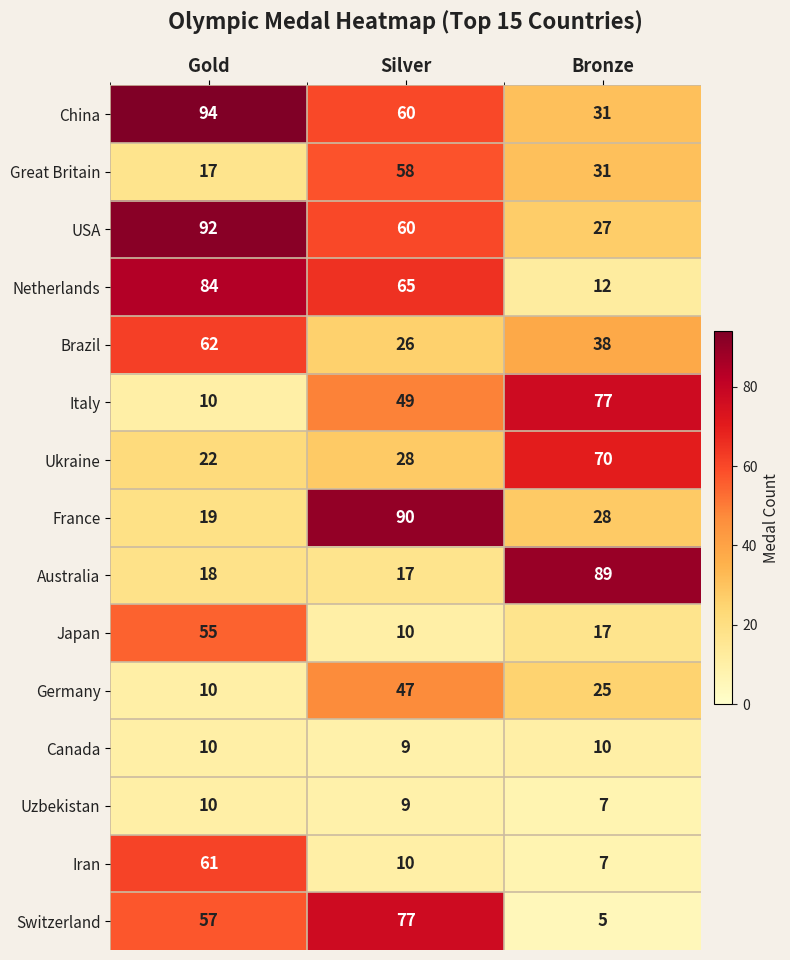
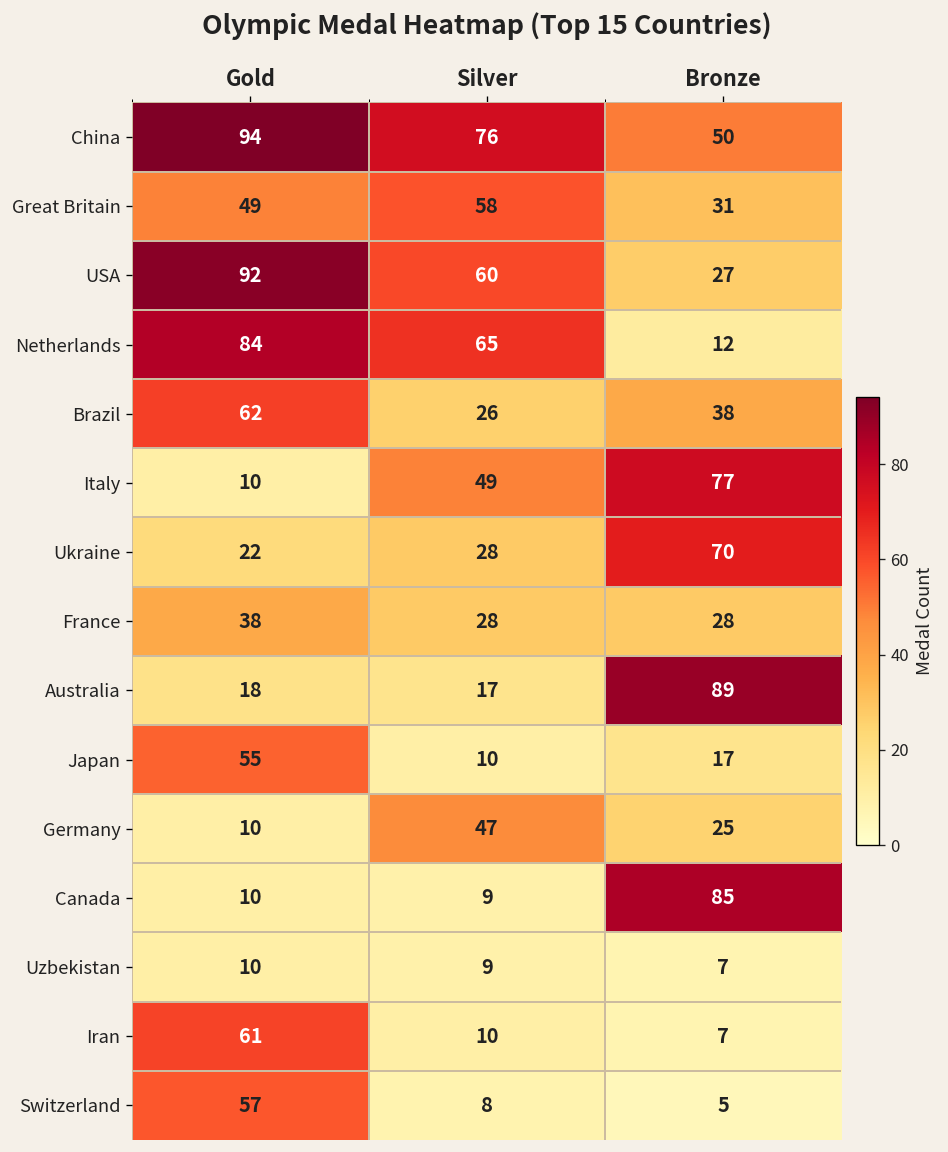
  {
    "China": {
      "Gold": 94,
-     "Silver": 60,
-     "Bronze": 31
+     "Silver": 76,
+     "Bronze": 50
    },
    "Great Britain": {
-     "Gold": 17,
+     "Gold": 49,
      "Silver": 58,
      "Bronze": 31
    },
    "USA": {
      "Gold": 92,
      "Silver": 60,
      "Bronze": 27
    },
    "Netherlands": {
      "Gold": 84,
      "Silver": 65,
      "Bronze": 12
    },
    "Brazil": {
      "Gold": 62,
      "Silver": 26,
      "Bronze": 38
    },
    "Italy": {
      "Gold": 10,
      "Silver": 49,
      "Bronze": 77
    },
    "Ukraine": {
      "Gold": 22,
      "Silver": 28,
      "Bronze": 70
    },
    "France": {
-     "Gold": 19,
-     "Silver": 90,
+     "Gold": 38,
+     "Silver": 28,
      "Bronze": 28
    },
    "Australia": {
      "Gold": 18,
      "Silver": 17,
      "Bronze": 89
    },
    "Japan": {
      "Gold": 55,
      "Silver": 10,
      "Bronze": 17
    },
    "Germany": {
      "Gold": 10,
      "Silver": 47,
      "Bronze": 25
    },
    "Canada": {
      "Gold": 10,
      "Silver": 9,
-     "Bronze": 10
+     "Bronze": 85
    },
    "Uzbekistan": {
      "Gold": 10,
      "Silver": 9,
      "Bronze": 7
    },
    "Iran": {
      "Gold": 61,
      "Silver": 10,
      "Bronze": 7
    },
    "Switzerland": {
      "Gold": 57,
-     "Silver": 77,
+     "Silver": 8,
      "Bronze": 5
    }
  }
